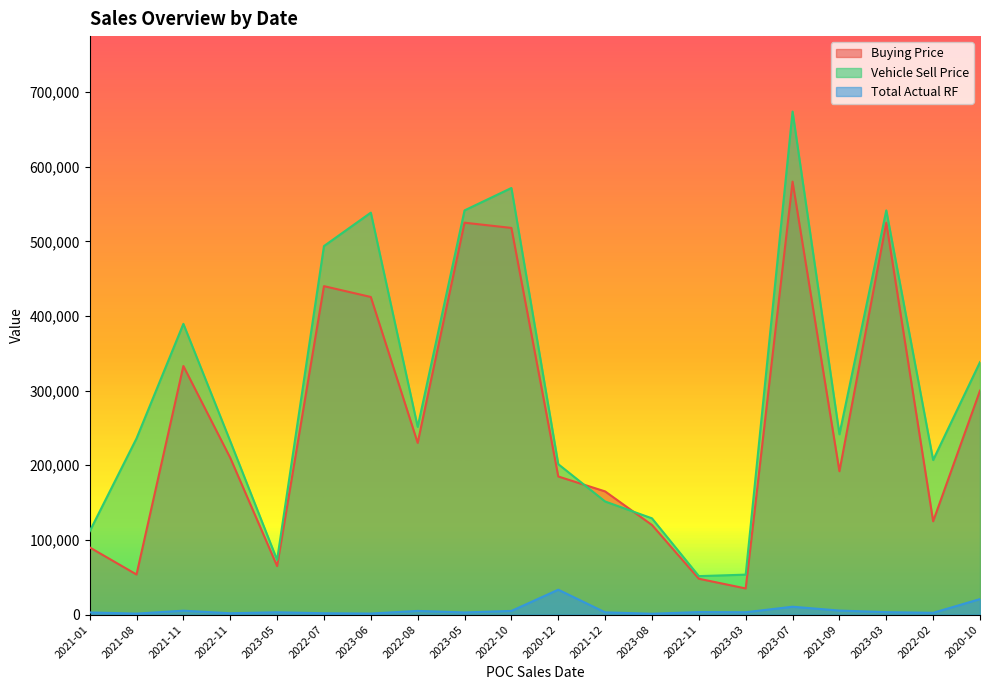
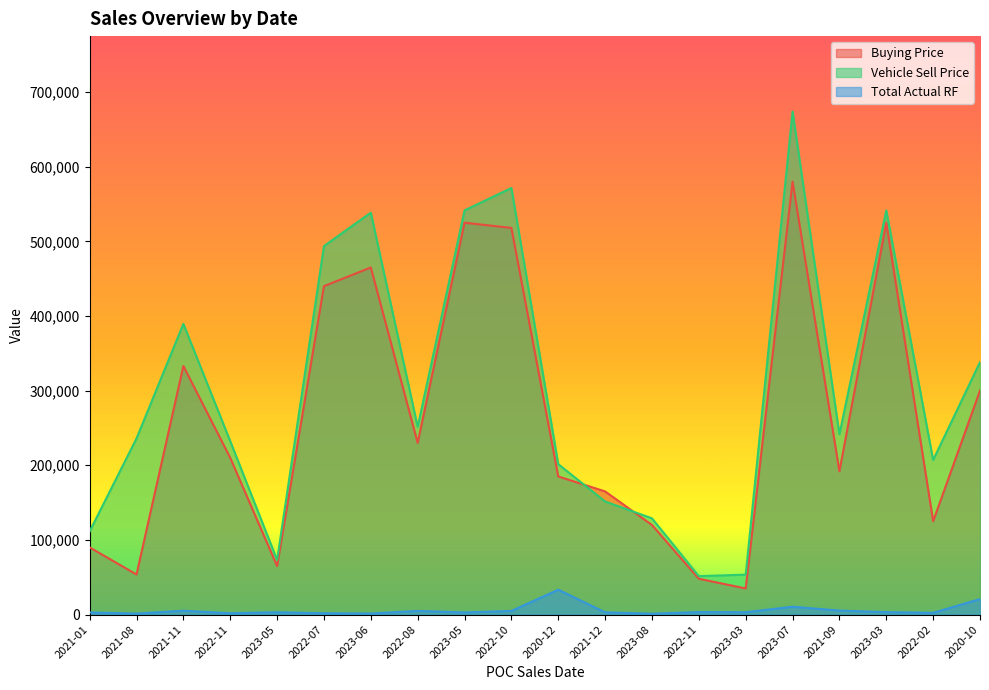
  {
    "Buying Price": {
      "2021-01": "90,000",
      "2021-08": "50,000",
      "2021-11": "330,000",
      "2022-07": "440,000",
-     "2023-06": "430,000",
+     "2023-06": "470,000",
      "2022-08": "230,000",
      "2022-10": "520,000",
      "2020-12": "190,000",
      "2021-12": "170,000",
      "2023-08": "120,000",
      "2023-07": "580,000",
      "2021-09": "190,000",
      "2022-02": "130,000",
      "2020-10": "300,000"
    },
    "Vehicle Sell Price": {
      "2021-01": "110,000",
      "2021-08": "240,000",
      "2021-11": "390,000",
      "2022-07": "490,000",
      "2023-06": "540,000",
      "2022-08": "250,000",
      "2022-10": "570,000",
      "2020-12": "200,000",
      "2021-12": "150,000",
      "2023-08": "130,000",
      "2023-07": "670,000",
      "2021-09": "240,000",
      "2022-02": "210,000",
      "2020-10": "340,000"
    },
    "Total Actual RF": {
      "2021-01": "0",
      "2021-08": "0",
      "2021-11": "10,000",
      "2022-07": "0",
      "2023-06": "0",
      "2022-08": "0",
      "2022-10": "0",
      "2020-12": "30,000",
      "2021-12": "0",
      "2023-08": "0",
      "2023-07": "10,000",
      "2021-09": "10,000",
      "2022-02": "0",
      "2020-10": "20,000"
    }
  }
